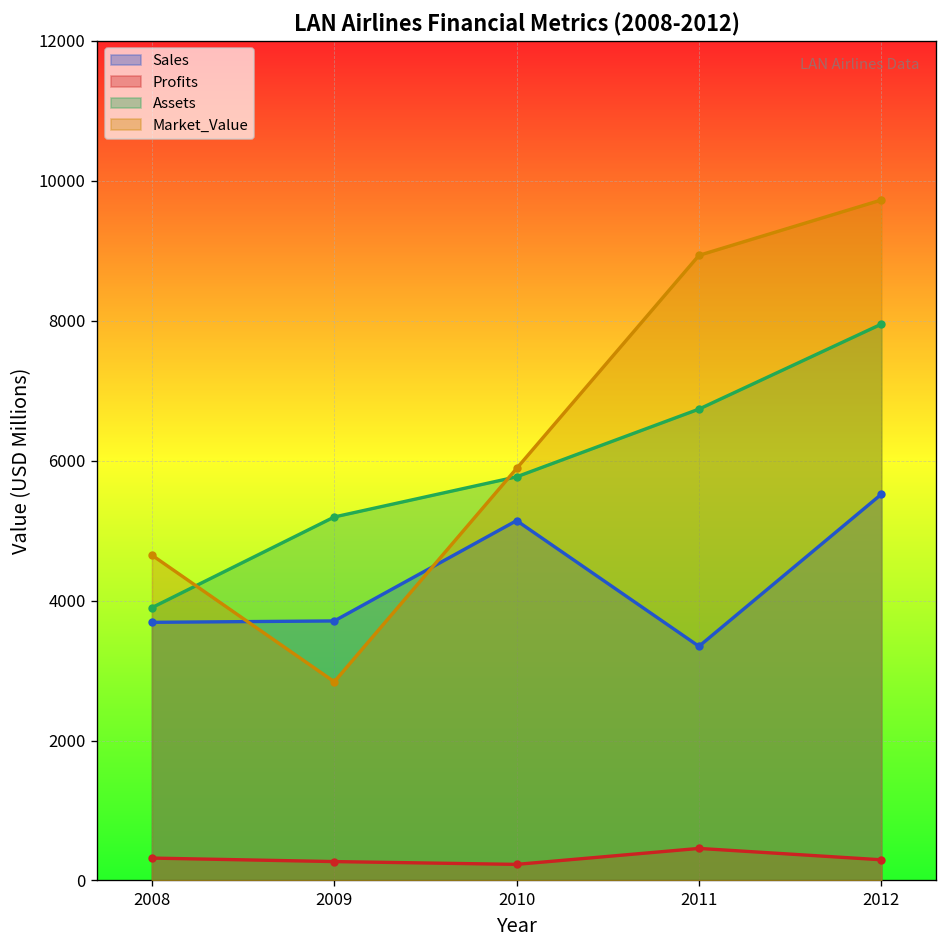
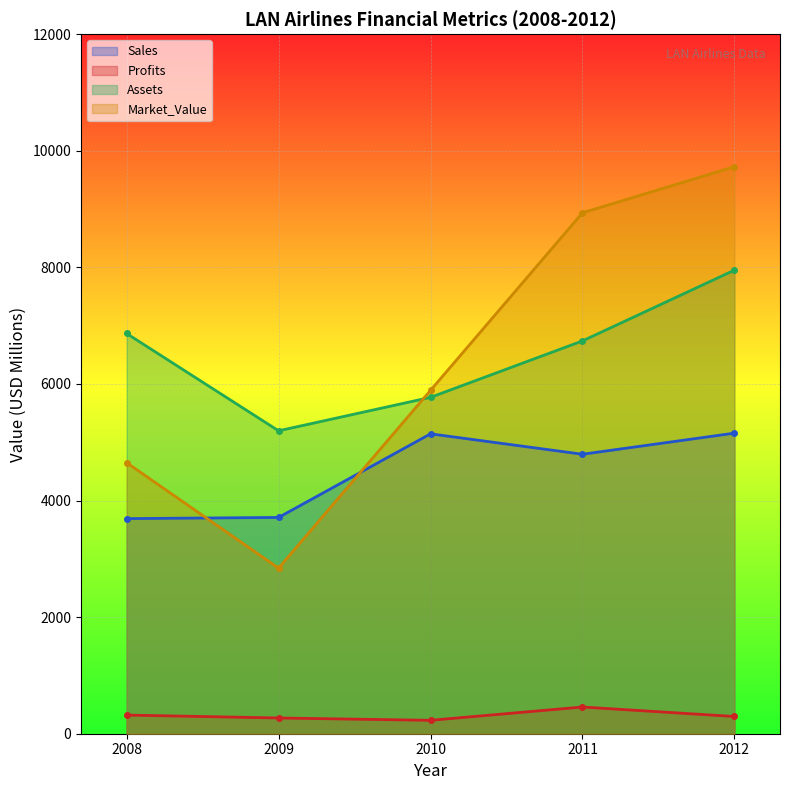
  {
    "Sales": {
      "2008": 3700,
      "2009": 3700,
      "2010": 5100,
-     "2011": 3300,
-     "2012": 5500
+     "2011": 4800,
+     "2012": 5200
    },
    "Assets": {
-     "2008": 3900,
+     "2008": 6900,
      "2009": 5200,
      "2010": 5800,
      "2011": 6700,
      "2012": 8000
    }
  }
